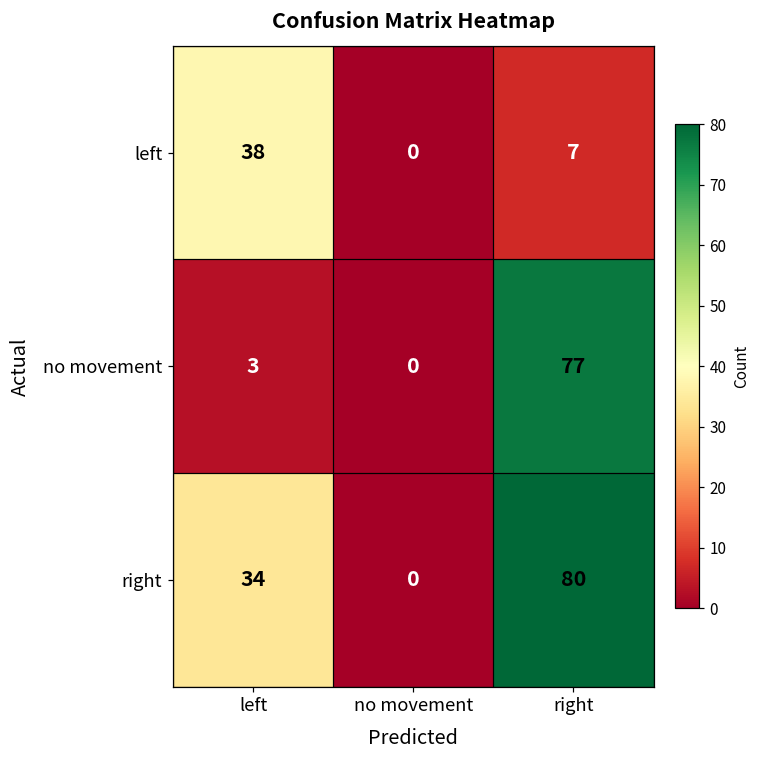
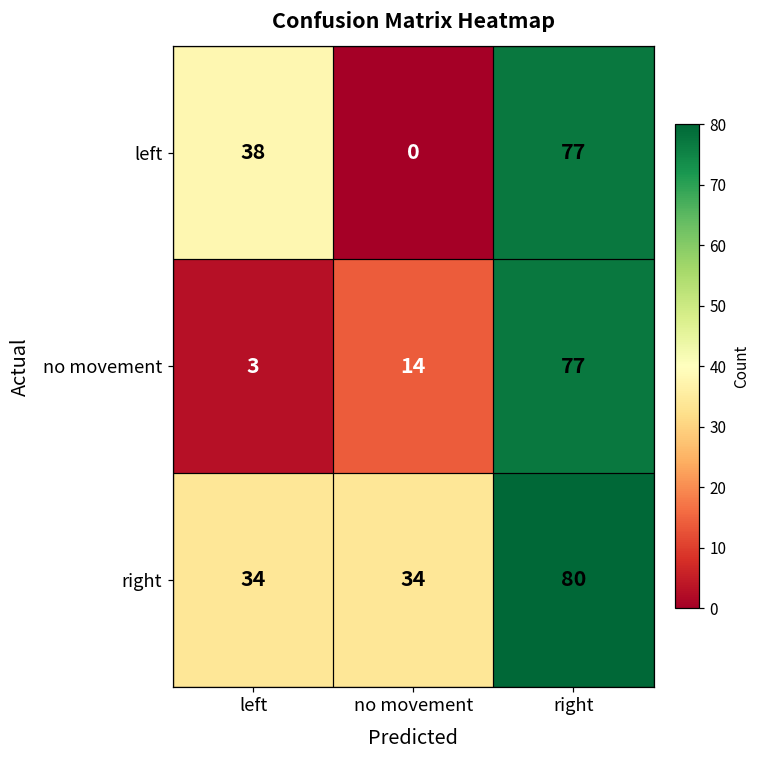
  {
    "left": {
      "left": 38,
      "no movement": 0,
-     "right": 7
+     "right": 77
    },
    "no movement": {
      "left": 3,
-     "no movement": 0,
+     "no movement": 14,
      "right": 77
    },
    "right": {
      "left": 34,
-     "no movement": 0,
+     "no movement": 34,
      "right": 80
    }
  }
